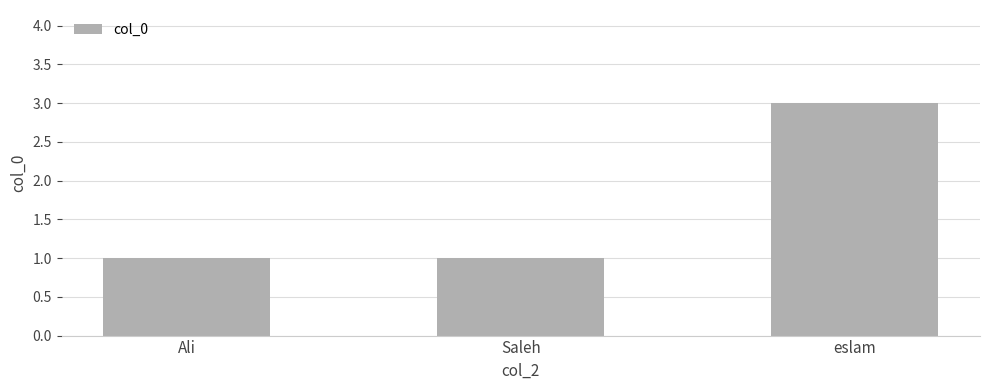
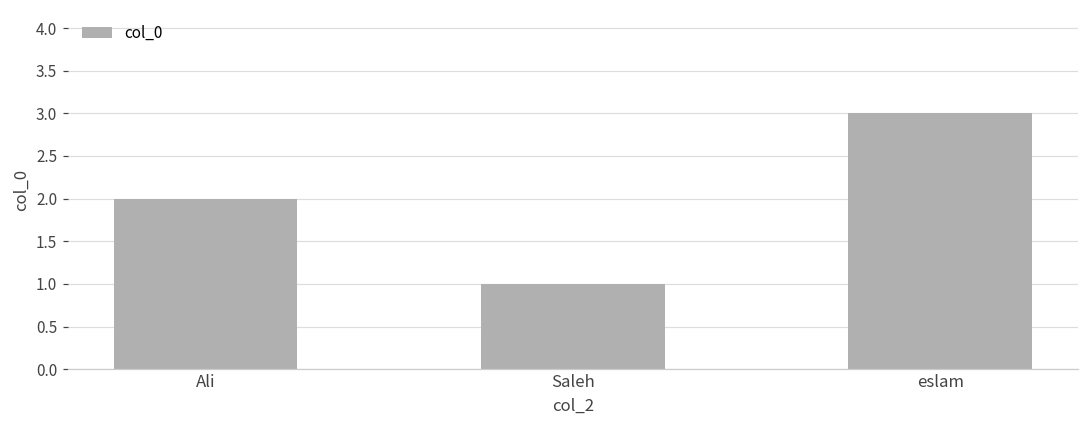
  {
-   "Ali": 1,
+   "Ali": 2,
    "Saleh": 1,
    "eslam": 3
  }
